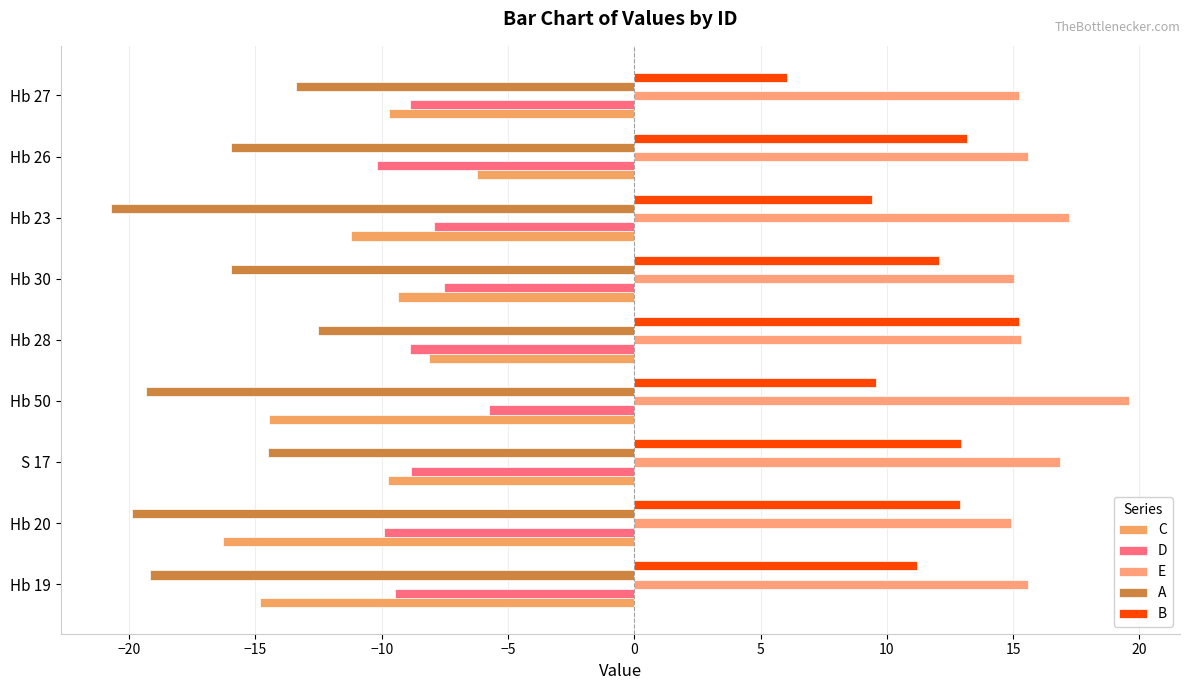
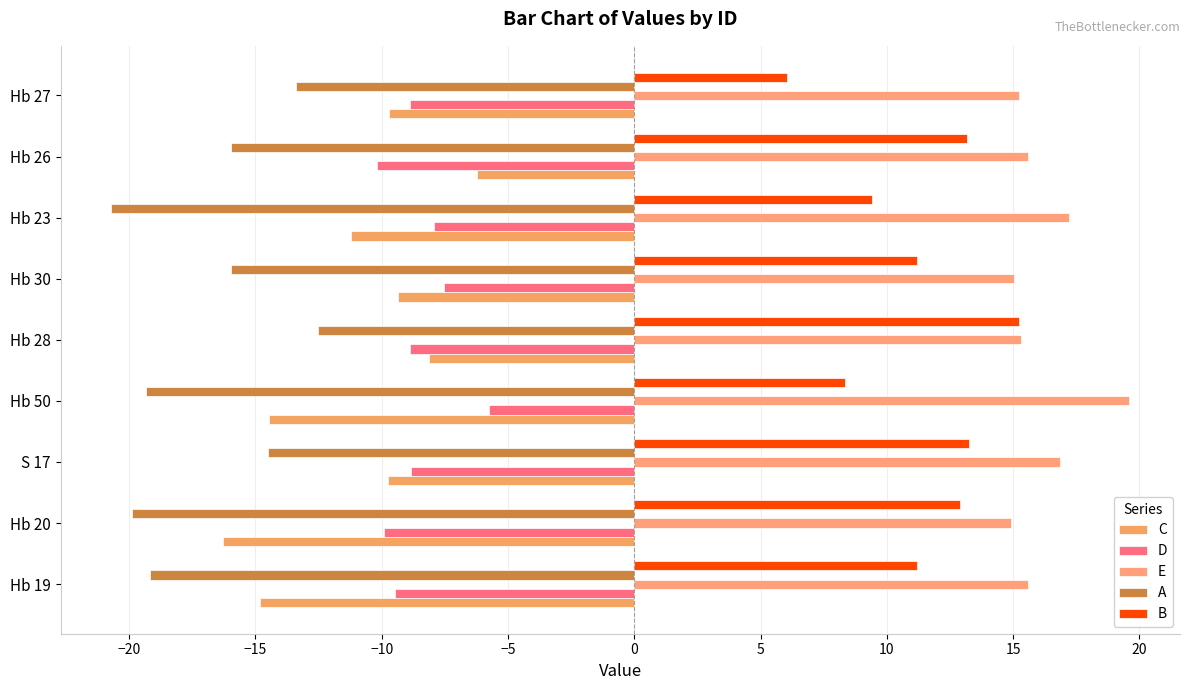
  {
    "B": {
      "Hb 27": 6.1,
      "Hb 26": 13.2,
      "Hb 23": 9.4,
-     "Hb 30": 12.1,
+     "Hb 30": 11.2,
      "Hb 28": 15.2,
-     "Hb 50": 9.6,
-     "S 17": 12.9,
+     "Hb 50": 8.3,
+     "S 17": 13.3,
      "Hb 20": 12.9,
      "Hb 19": 11.2
    }
  }
